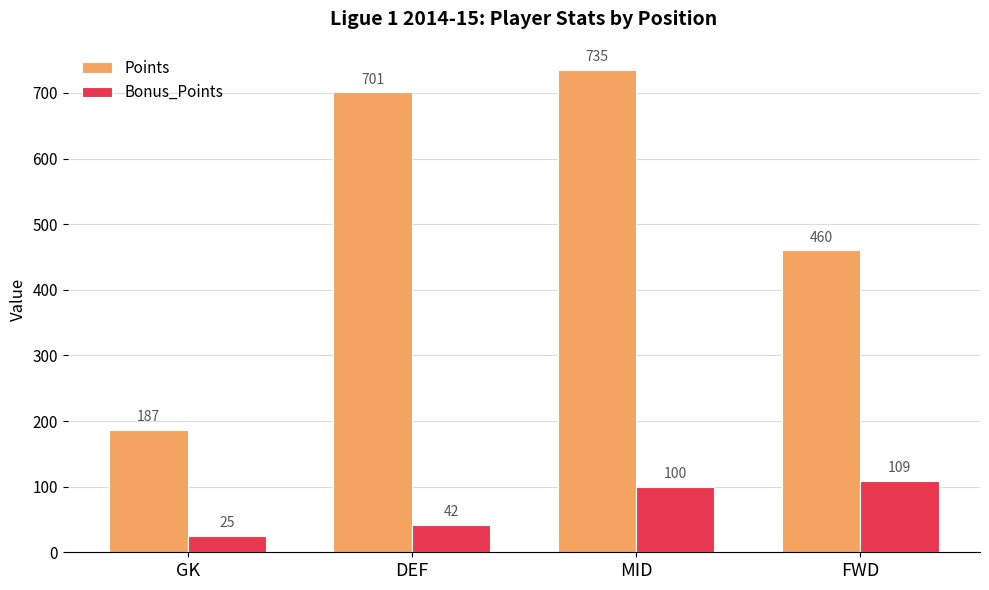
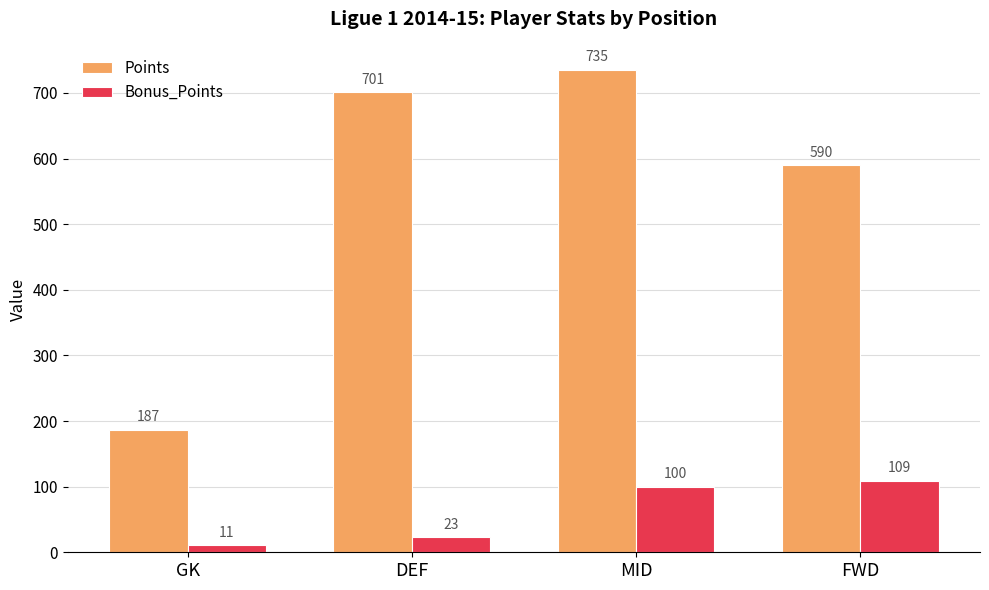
  {
    "Points": {
      "GK": 187,
      "DEF": 701,
      "MID": 735,
-     "FWD": 460
+     "FWD": 590
    },
    "Bonus_Points": {
-     "GK": 25,
-     "DEF": 42,
+     "GK": 11,
+     "DEF": 23,
      "MID": 100,
      "FWD": 109
    }
  }
